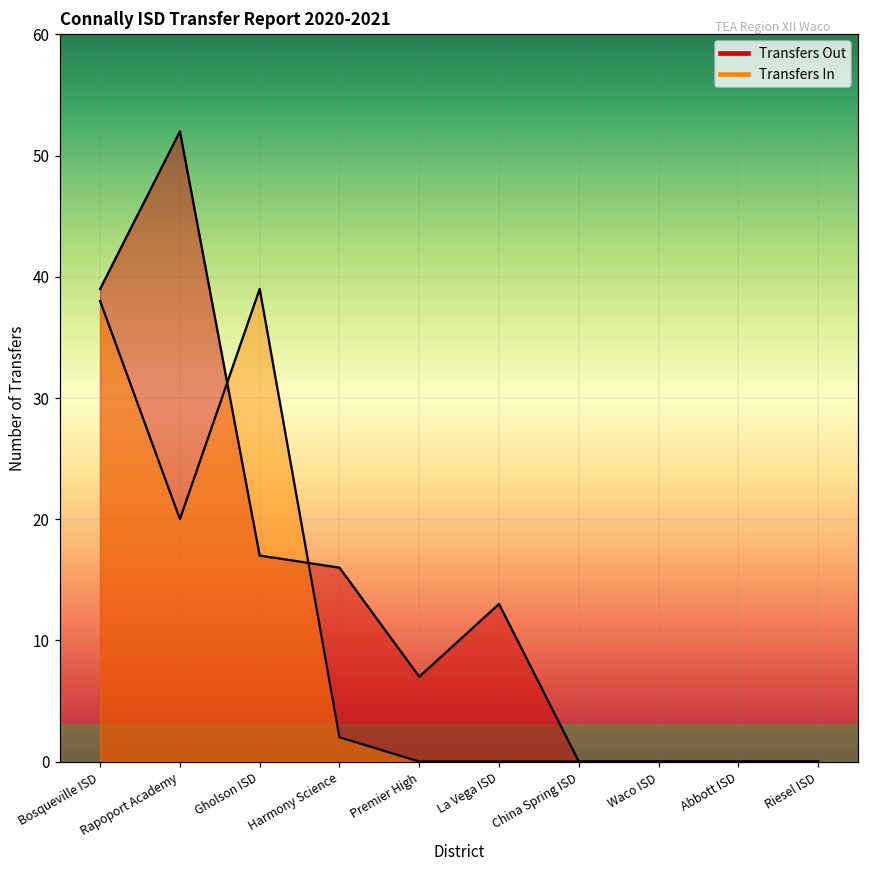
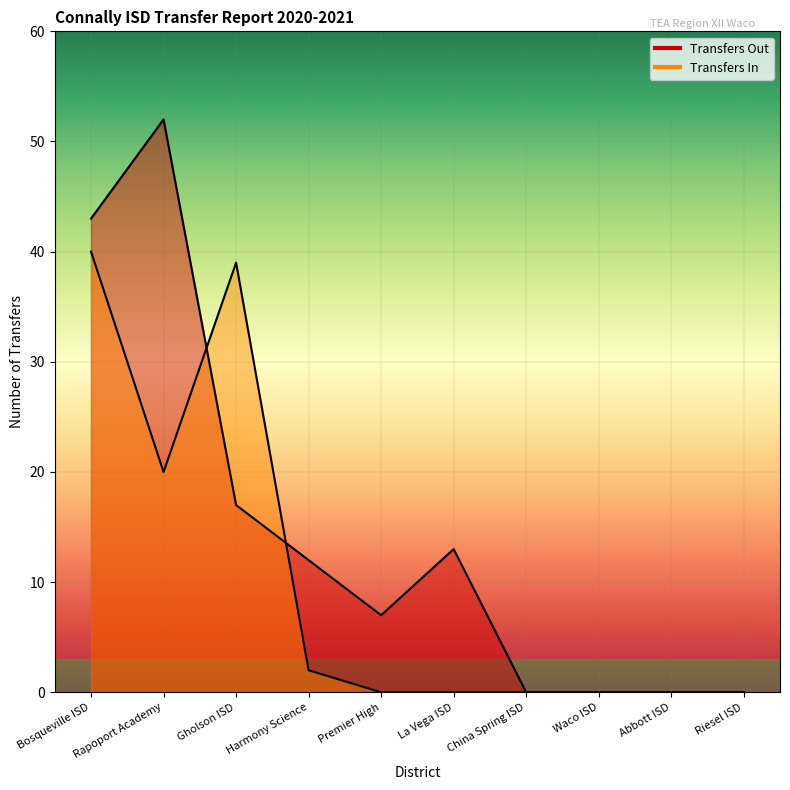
  {
    "Transfers Out": {
-     "Bosqueville ISD": 39,
+     "Bosqueville ISD": 43,
      "Rapoport Academy": 52,
      "Gholson ISD": 17,
-     "Harmony Science": 16,
+     "Harmony Science": 12,
      "Premier High": 7,
      "La Vega ISD": 13
    },
    "Transfers In": {
-     "Bosqueville ISD": 38,
+     "Bosqueville ISD": 40,
      "Rapoport Academy": 20,
      "Gholson ISD": 39,
      "Harmony Science": 2,
      "Premier High": 0,
      "La Vega ISD": 0
    }
  }
